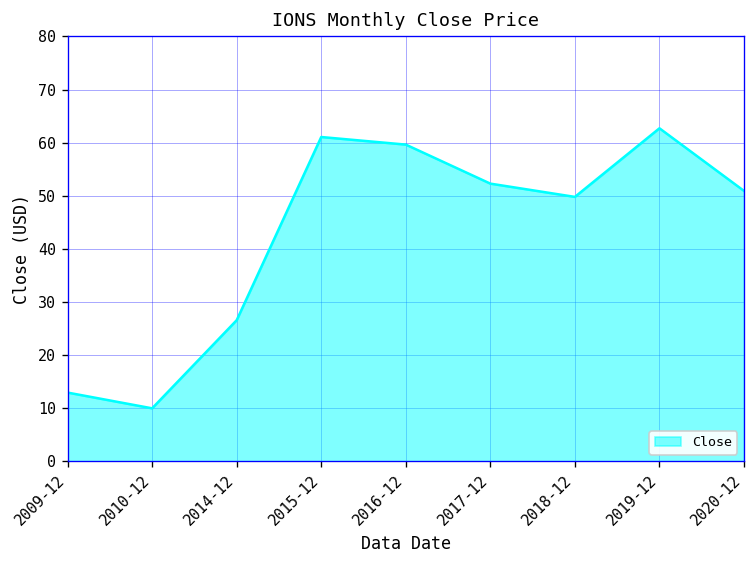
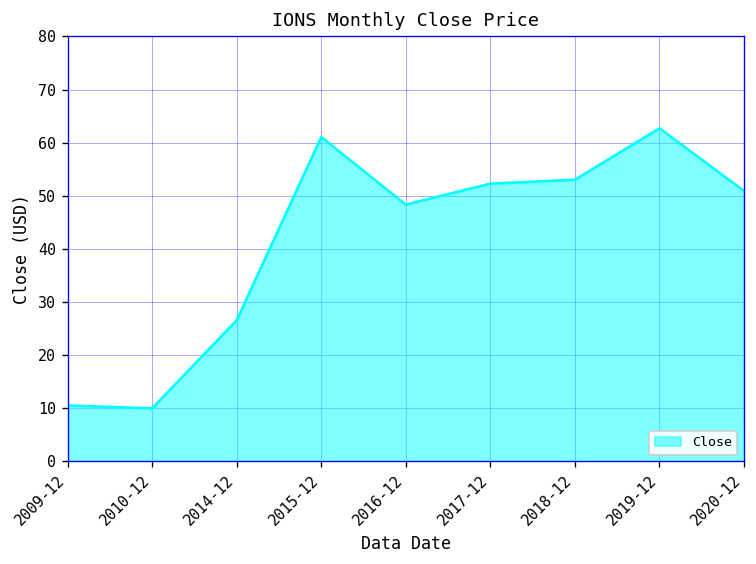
  {
-   "2009-12": 13,
+   "2009-12": 11,
    "2010-12": 10,
    "2014-12": 27,
    "2015-12": 61,
-   "2016-12": 60,
+   "2016-12": 48,
    "2017-12": 52,
-   "2018-12": 50,
+   "2018-12": 53,
    "2019-12": 63,
    "2020-12": 51
  }
